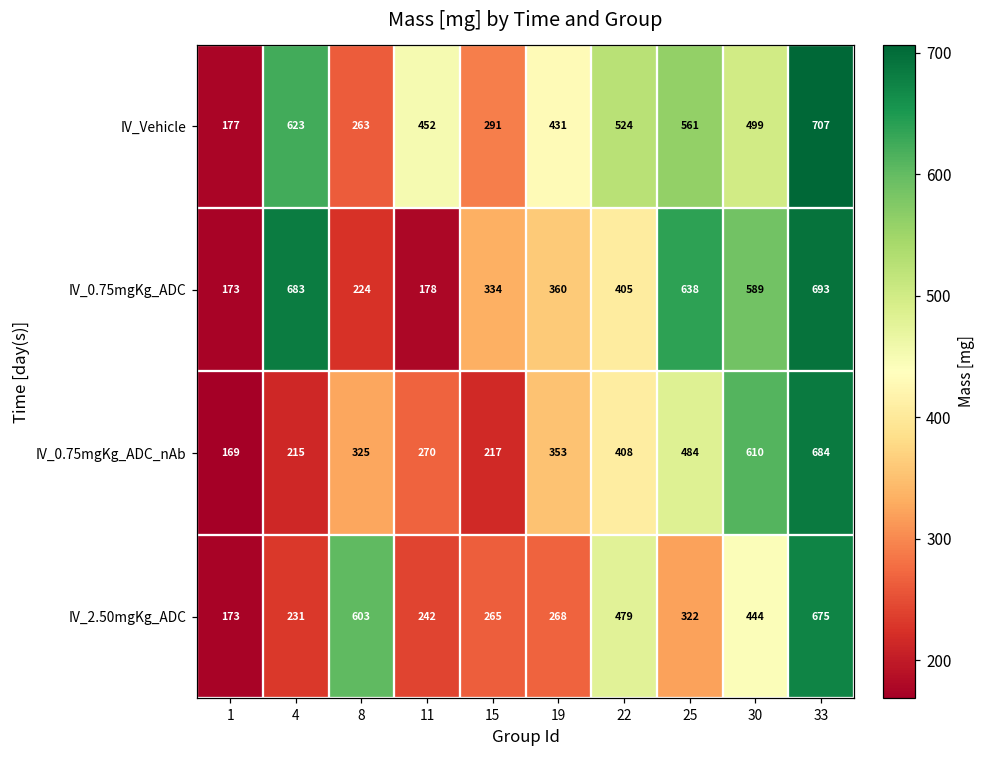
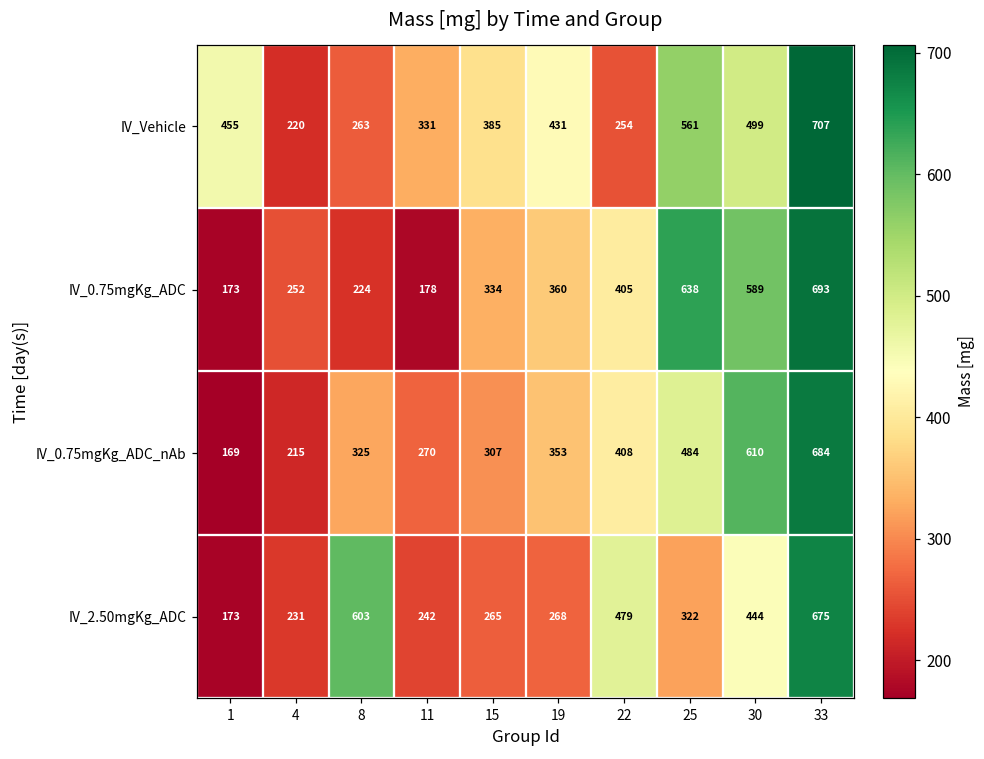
  {
    "IV_Vehicle": {
-     "1": 177,
-     "4": 623,
+     "1": 455,
+     "4": 220,
      "8": 263,
-     "11": 452,
-     "15": 291,
+     "11": 331,
+     "15": 385,
      "19": 431,
-     "22": 524,
+     "22": 254,
      "25": 561,
      "30": 499,
      "33": 707
    },
    "IV_0.75mgKg_ADC": {
      "1": 173,
-     "4": 683,
+     "4": 252,
      "8": 224,
      "11": 178,
      "15": 334,
      "19": 360,
      "22": 405,
      "25": 638,
      "30": 589,
      "33": 693
    },
    "IV_0.75mgKg_ADC_nAb": {
      "1": 169,
      "4": 215,
      "8": 325,
      "11": 270,
-     "15": 217,
+     "15": 307,
      "19": 353,
      "22": 408,
      "25": 484,
      "30": 610,
      "33": 684
    },
    "IV_2.50mgKg_ADC": {
      "1": 173,
      "4": 231,
      "8": 603,
      "11": 242,
      "15": 265,
      "19": 268,
      "22": 479,
      "25": 322,
      "30": 444,
      "33": 675
    }
  }
